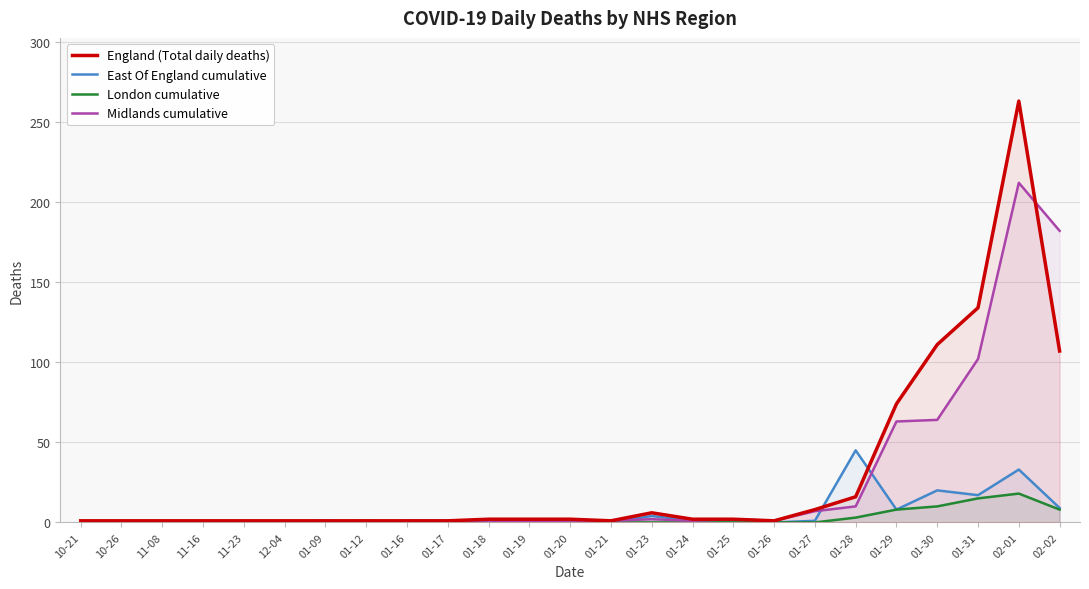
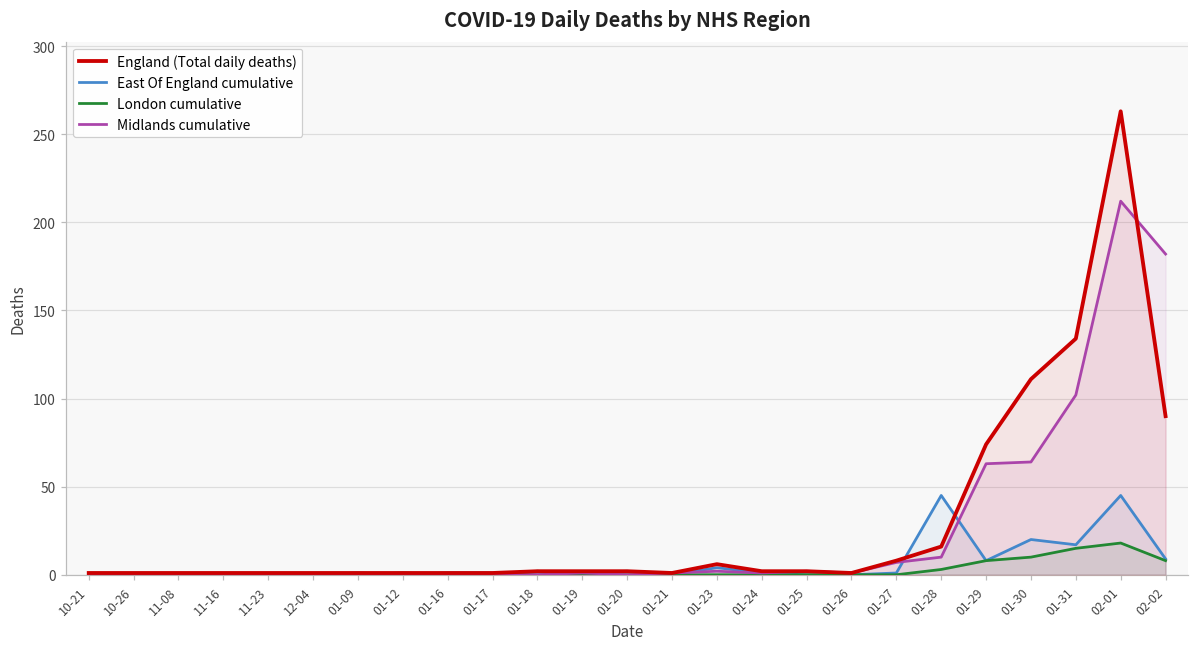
  {
    "England (Total daily deaths)": {
      "01-23": 6,
      "01-28": 16,
      "01-29": 74,
      "01-30": 111,
      "01-31": 134,
      "02-01": 263,
-     "02-02": 107
+     "02-02": 90
    },
    "East Of England cumulative": {
      "01-23": 4,
      "01-28": 45,
      "01-30": 20,
      "01-31": 17,
-     "02-01": 33
+     "02-01": 45
    },
    "London cumulative": {
      "01-23": 0,
      "01-28": 3,
      "01-30": 10,
      "01-31": 15,
      "02-01": 18
    },
    "Midlands cumulative": {
      "01-23": 2,
      "01-28": 10,
      "01-29": 63,
      "01-30": 64,
      "01-31": 102,
      "02-01": 212,
      "02-02": 182
    }
  }
